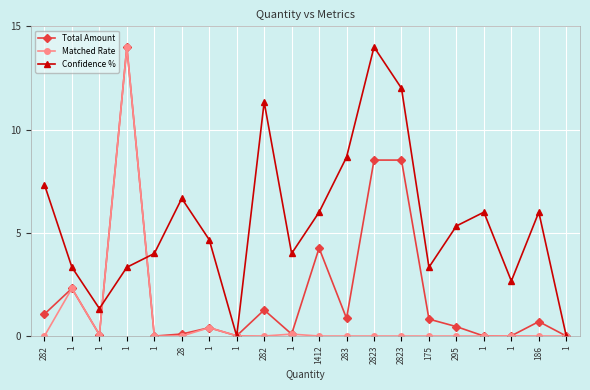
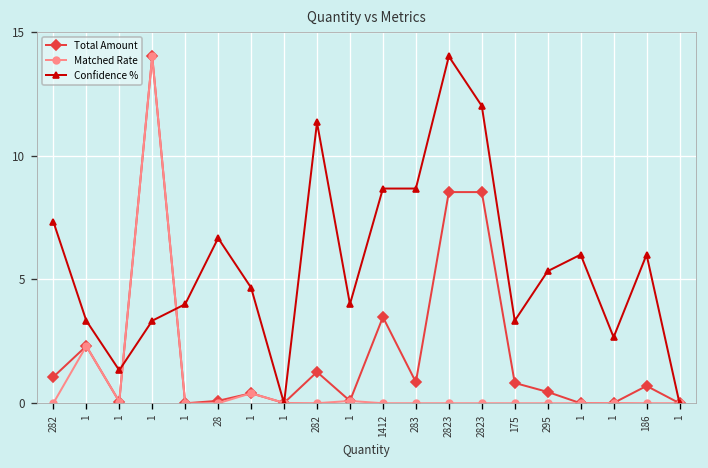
  {
    "Total Amount": {
-     "1412": 4.3,
+     "1412": 3.5,
      "283": 0.9,
      "175": 0.8,
      "295": 0.5,
      "186": 0.7
    },
    "Matched Rate": {
      "1412": 0.0,
      "283": 0.0,
      "175": 0.0,
      "295": 0.0,
      "186": 0.0
    },
    "Confidence %": {
      "28": 6.7,
-     "1412": 6.0,
+     "1412": 8.7,
      "283": 8.7,
      "175": 3.3,
      "295": 5.3,
      "186": 6.0
    }
  }
